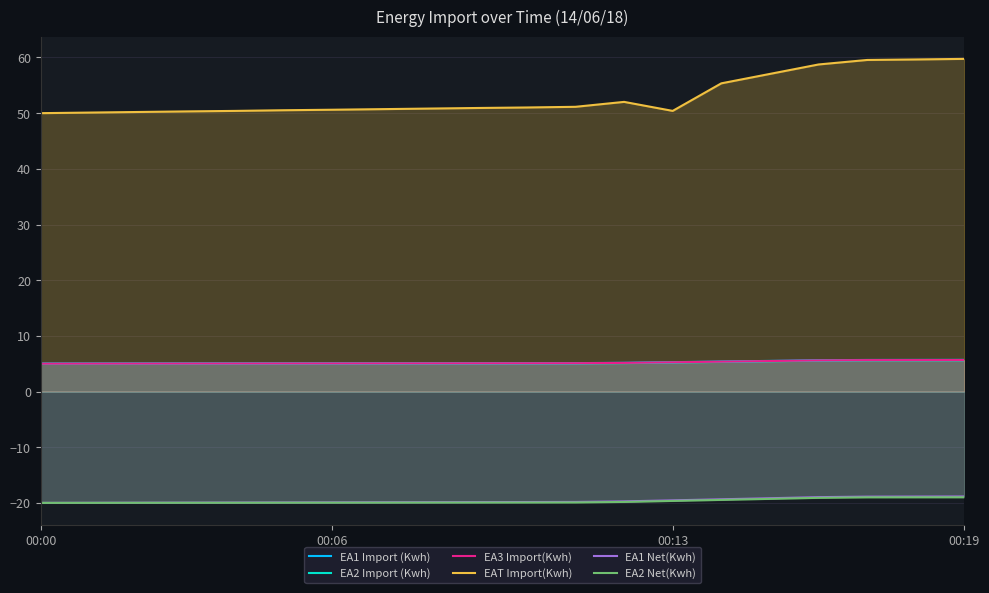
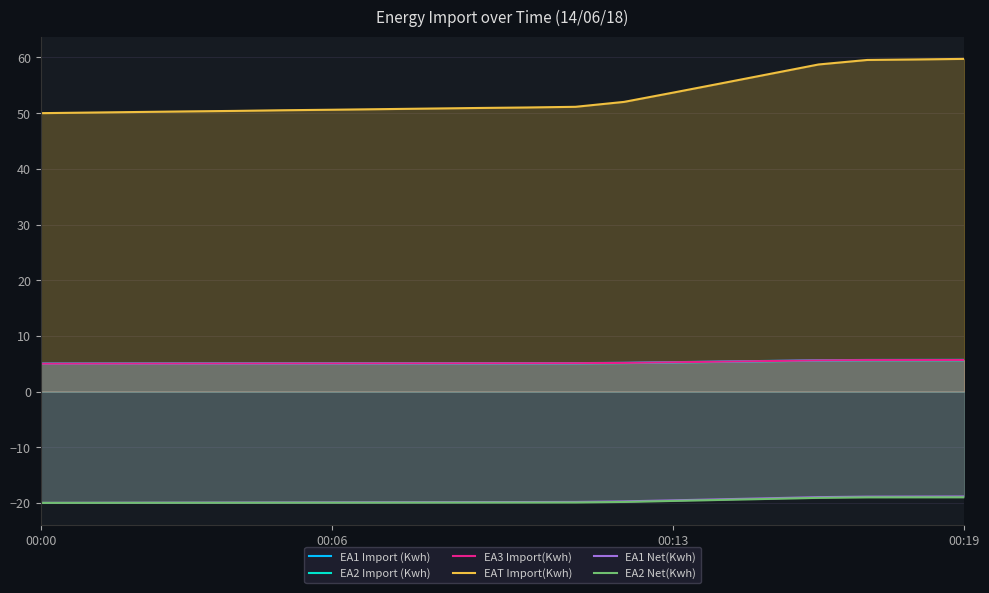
  {
    "EAT Import(Kwh)": {
      "00:00": 50,
      "00:06": 51,
-     "00:13": 50,
+     "00:13": 54,
      "00:19": 60
    }
  }
